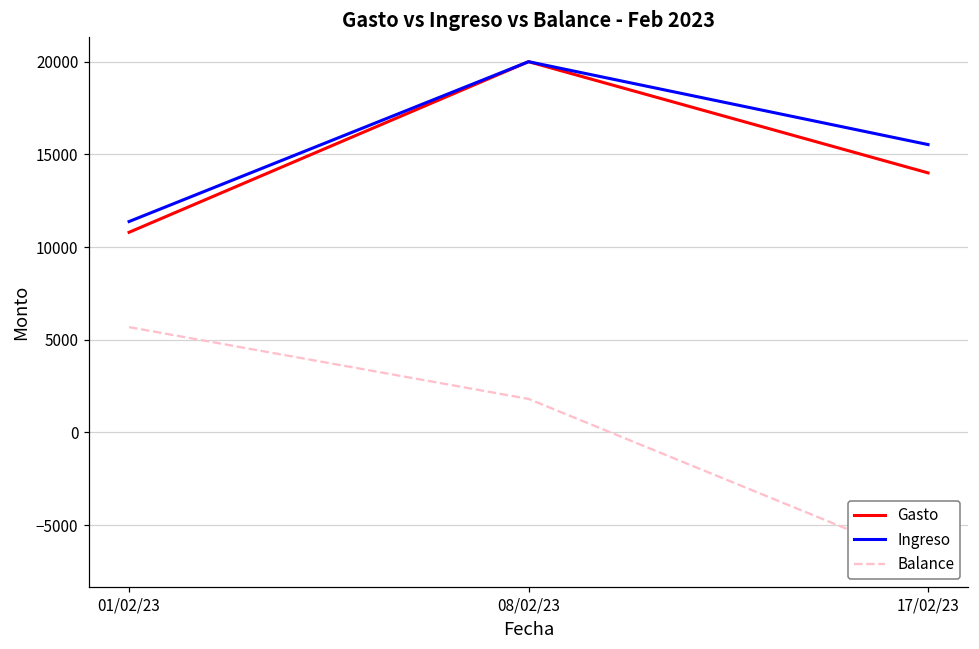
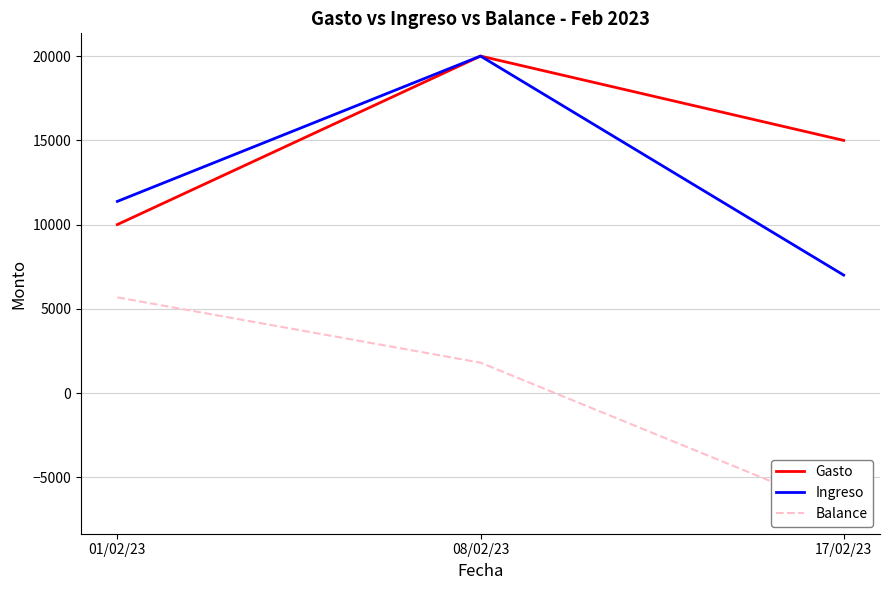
  {
    "Gasto": {
-     "01/02/23": 10800,
-     "17/02/23": 14000
+     "01/02/23": 10000,
+     "17/02/23": 15000
    },
    "Ingreso": {
      "01/02/23": 11400,
-     "17/02/23": 15500
+     "17/02/23": 7000
    },
    "Balance": {
      "01/02/23": 5700,
      "08/02/23": 1800
    }
  }
